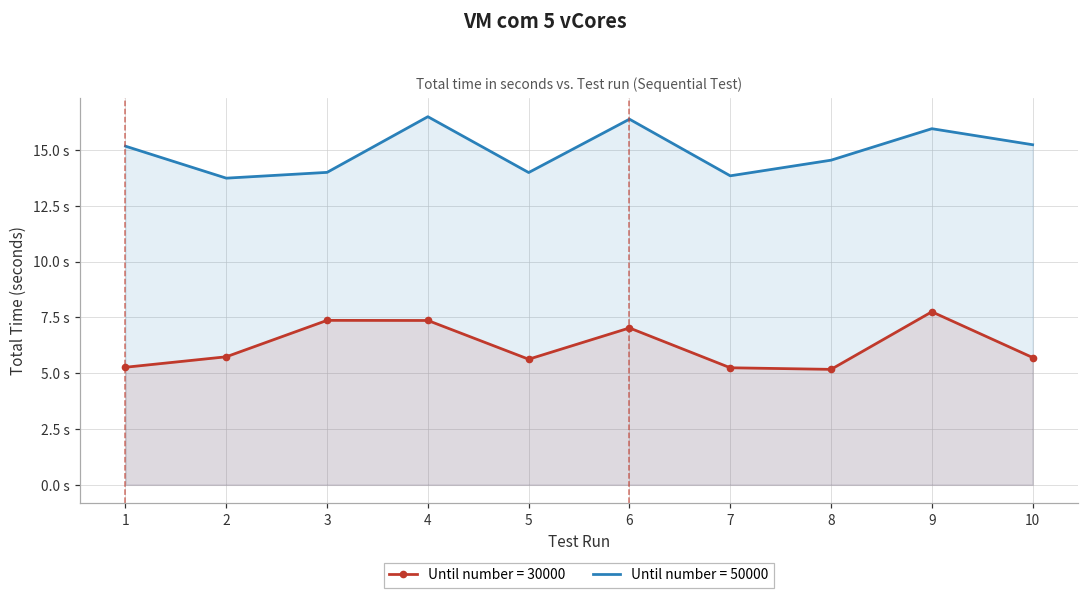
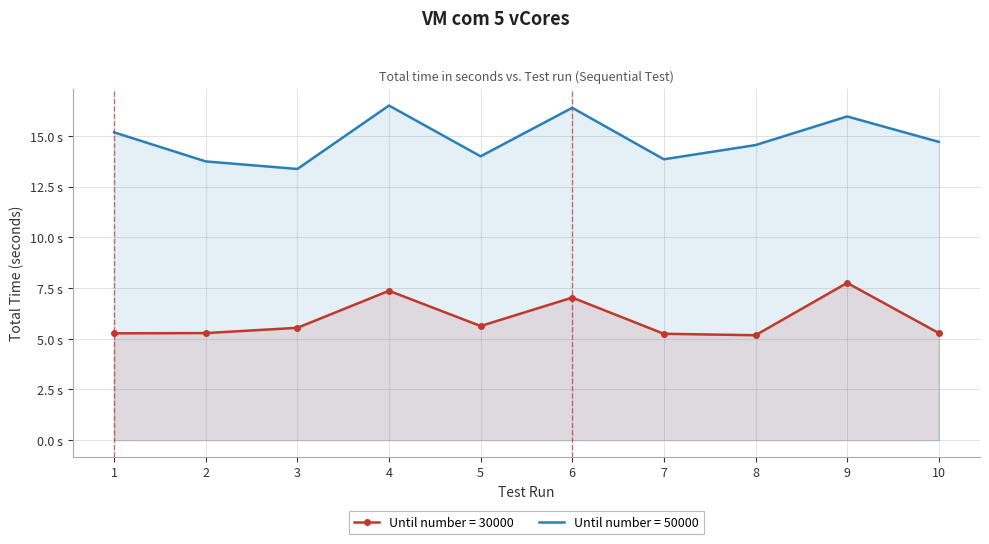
  {
    "Until number = 30000": {
      "1": "5.3 s",
-     "2": "5.7 s",
-     "3": "7.4 s",
+     "2": "5.3 s",
+     "3": "5.5 s",
      "4": "7.4 s",
      "5": "5.6 s",
      "6": "7.0 s",
      "7": "5.2 s",
      "8": "5.2 s",
      "9": "7.8 s",
-     "10": "5.7 s"
+     "10": "5.3 s"
    },
    "Until number = 50000": {
      "1": "15.2 s",
      "2": "13.7 s",
-     "3": "14.0 s",
+     "3": "13.4 s",
      "4": "16.5 s",
      "5": "14.0 s",
      "6": "16.4 s",
      "7": "13.8 s",
      "8": "14.6 s",
      "9": "16.0 s",
-     "10": "15.2 s"
+     "10": "14.7 s"
    }
  }
